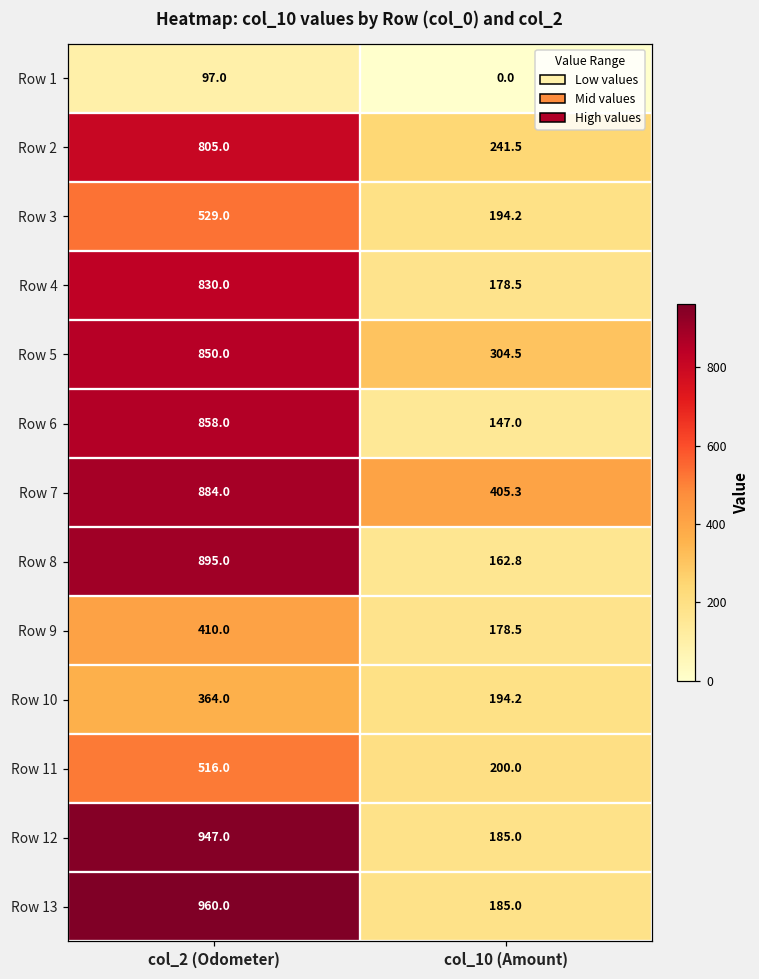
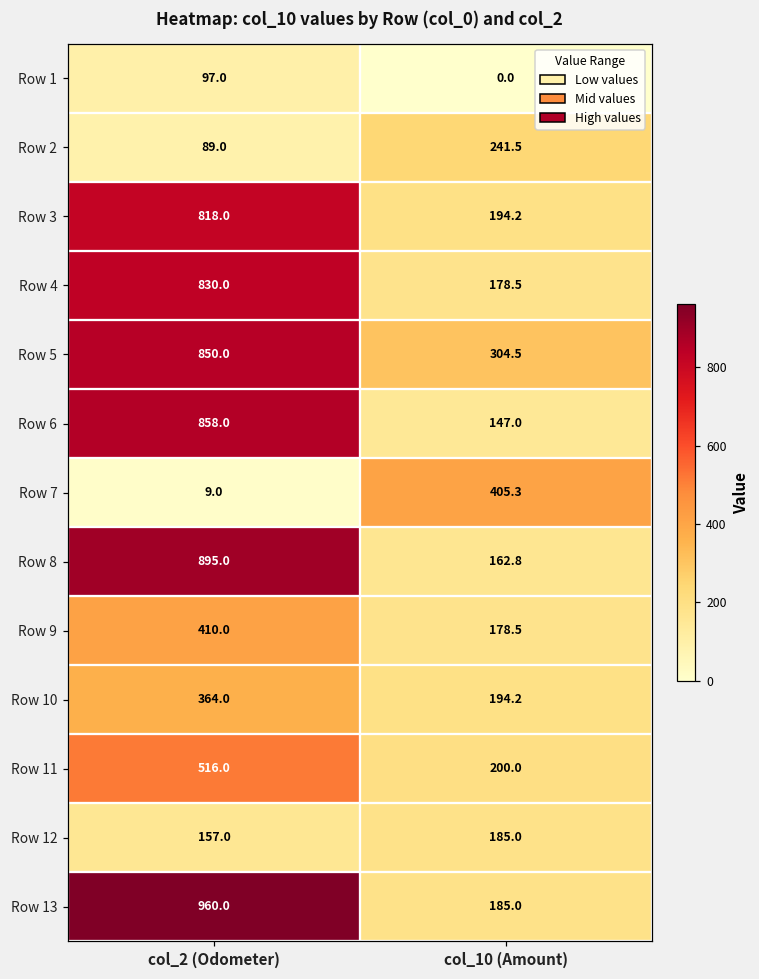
  {
    "Row 1": {
      "col_2 (Odometer)": 97.0,
      "col_10 (Amount)": 0.0
    },
    "Row 2": {
-     "col_2 (Odometer)": 805.0,
+     "col_2 (Odometer)": 89.0,
      "col_10 (Amount)": 241.5
    },
    "Row 3": {
-     "col_2 (Odometer)": 529.0,
+     "col_2 (Odometer)": 818.0,
      "col_10 (Amount)": 194.2
    },
    "Row 4": {
      "col_2 (Odometer)": 830.0,
      "col_10 (Amount)": 178.5
    },
    "Row 5": {
      "col_2 (Odometer)": 850.0,
      "col_10 (Amount)": 304.5
    },
    "Row 6": {
      "col_2 (Odometer)": 858.0,
      "col_10 (Amount)": 147.0
    },
    "Row 7": {
-     "col_2 (Odometer)": 884.0,
+     "col_2 (Odometer)": 9.0,
      "col_10 (Amount)": 405.3
    },
    "Row 8": {
      "col_2 (Odometer)": 895.0,
      "col_10 (Amount)": 162.8
    },
    "Row 9": {
      "col_2 (Odometer)": 410.0,
      "col_10 (Amount)": 178.5
    },
    "Row 10": {
      "col_2 (Odometer)": 364.0,
      "col_10 (Amount)": 194.2
    },
    "Row 11": {
      "col_2 (Odometer)": 516.0,
      "col_10 (Amount)": 200.0
    },
    "Row 12": {
-     "col_2 (Odometer)": 947.0,
+     "col_2 (Odometer)": 157.0,
      "col_10 (Amount)": 185.0
    },
    "Row 13": {
      "col_2 (Odometer)": 960.0,
      "col_10 (Amount)": 185.0
    }
  }
